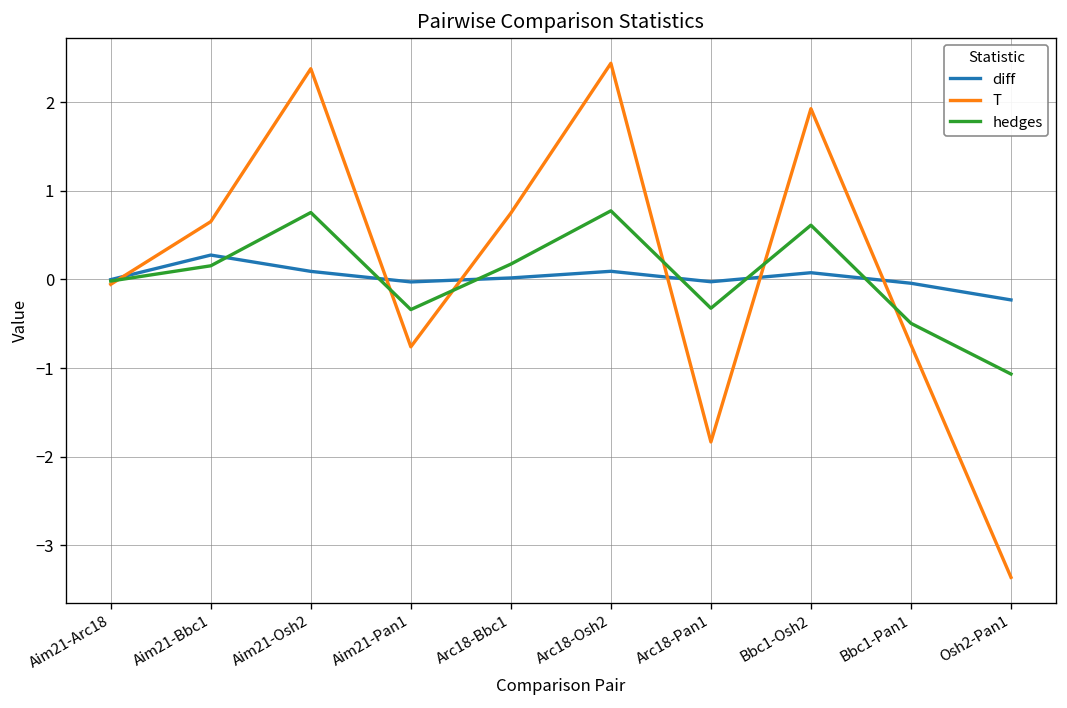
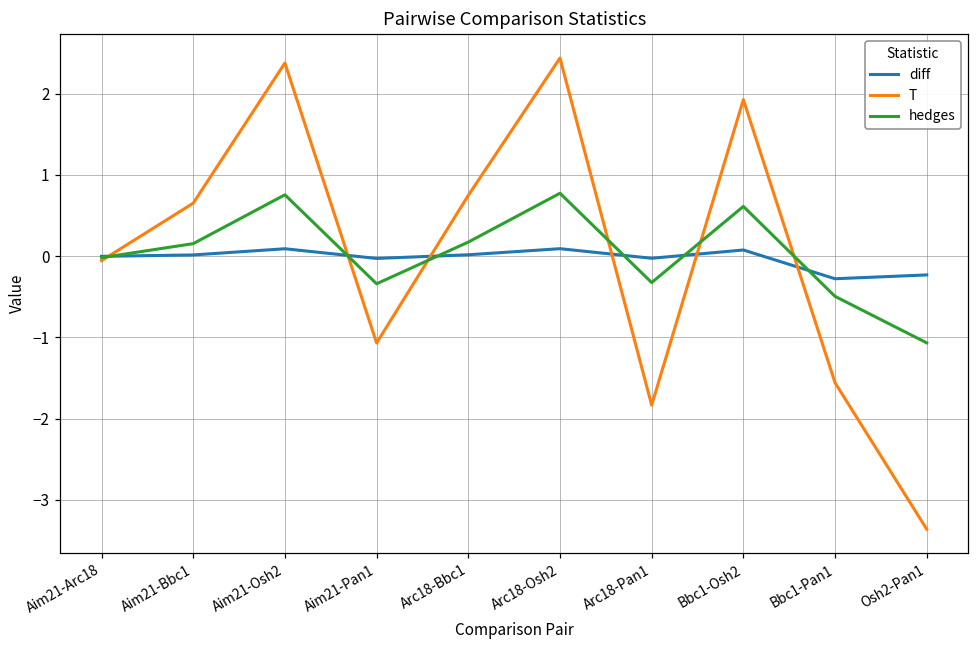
  {
    "diff": {
-     "Aim21-Bbc1": 0.3,
+     "Aim21-Bbc1": 0.0,
      "Aim21-Osh2": 0.1,
      "Aim21-Pan1": 0.0,
      "Arc18-Bbc1": 0.0,
      "Arc18-Osh2": 0.1,
      "Arc18-Pan1": 0.0,
      "Bbc1-Osh2": 0.1,
-     "Bbc1-Pan1": 0.0,
+     "Bbc1-Pan1": -0.3,
      "Osh2-Pan1": -0.2
    },
    "T": {
      "Aim21-Arc18": -0.1,
      "Aim21-Bbc1": 0.7,
      "Aim21-Osh2": 2.4,
-     "Aim21-Pan1": -0.8,
+     "Aim21-Pan1": -1.1,
      "Arc18-Bbc1": 0.7,
      "Arc18-Osh2": 2.4,
      "Arc18-Pan1": -1.8,
      "Bbc1-Osh2": 1.9,
-     "Bbc1-Pan1": -0.7,
+     "Bbc1-Pan1": -1.6,
      "Osh2-Pan1": -3.4
    },
    "hedges": {
      "Aim21-Bbc1": 0.2,
      "Aim21-Osh2": 0.8,
      "Aim21-Pan1": -0.3,
      "Arc18-Bbc1": 0.2,
      "Arc18-Osh2": 0.8,
      "Arc18-Pan1": -0.3,
      "Bbc1-Osh2": 0.6,
      "Bbc1-Pan1": -0.5,
      "Osh2-Pan1": -1.1
    }
  }
